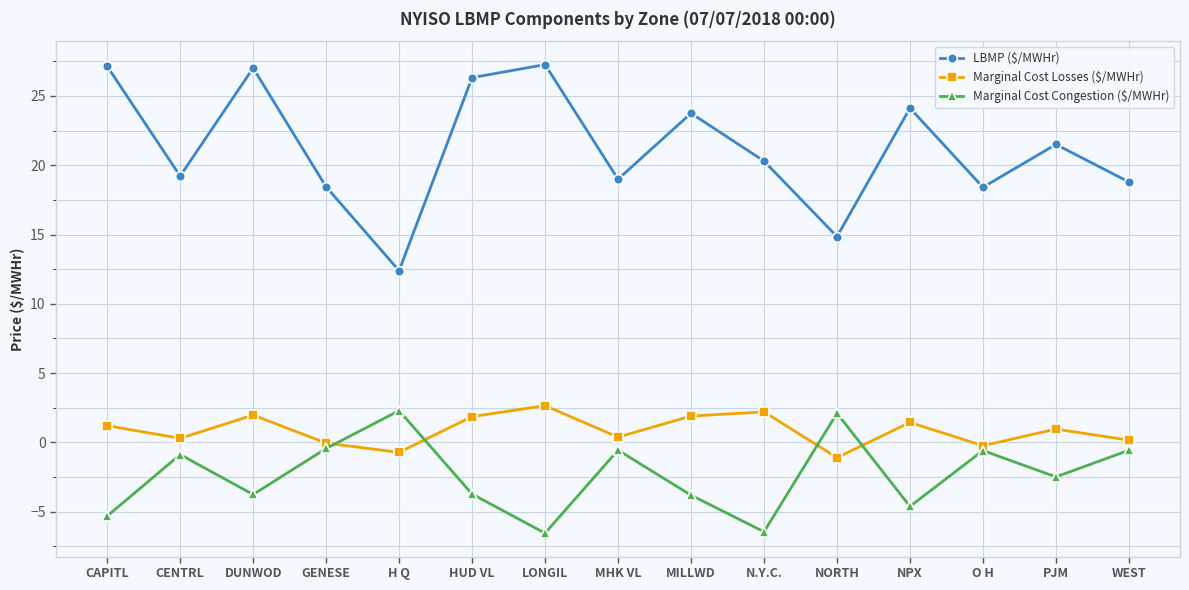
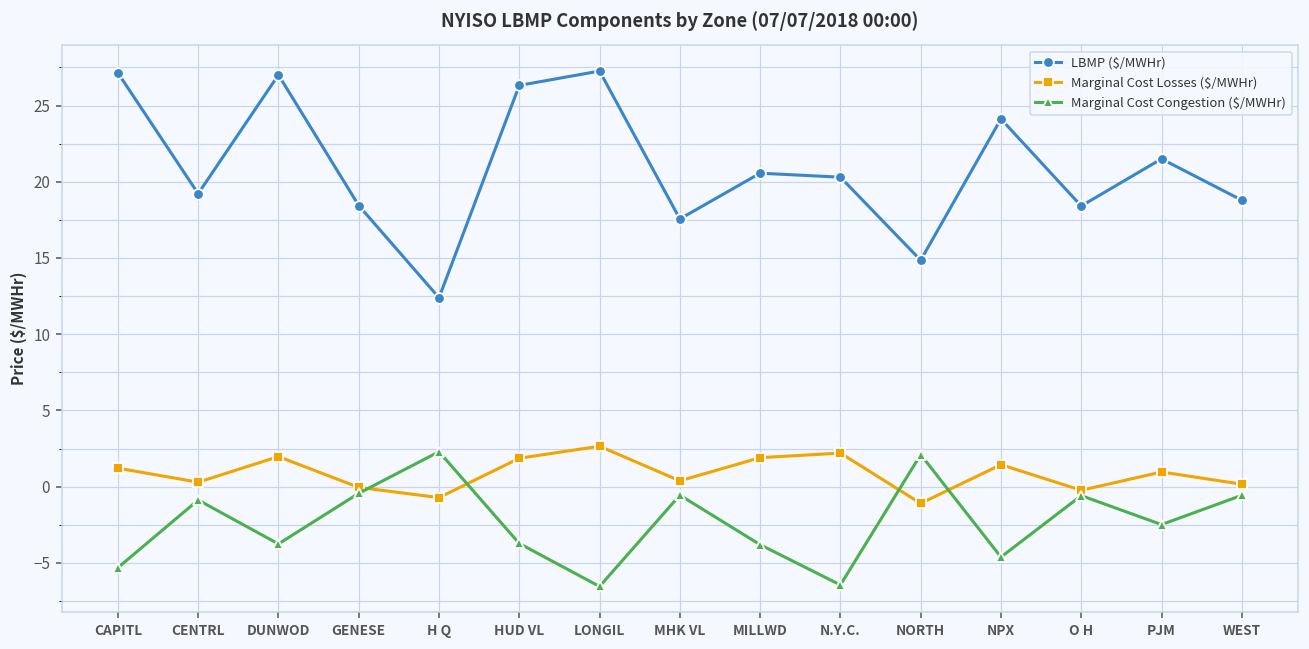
  {
    "LBMP ($/MWHr)": {
      "CAPITL": 27.1,
      "CENTRL": 19.2,
      "DUNWOD": 27.0,
      "GENESE": 18.4,
      "H Q": 12.4,
      "HUD VL": 26.3,
      "LONGIL": 27.3,
-     "MHK VL": 19.0,
-     "MILLWD": 23.8,
+     "MHK VL": 17.6,
+     "MILLWD": 20.6,
      "N.Y.C.": 20.3,
      "NORTH": 14.9,
      "NPX": 24.1,
      "O H": 18.4,
      "PJM": 21.5,
      "WEST": 18.8
    },
    "Marginal Cost Losses ($/MWHr)": {
      "CAPITL": 1.2,
      "CENTRL": 0.3,
      "DUNWOD": 2.0,
      "GENESE": -0.1,
      "H Q": -0.7,
      "HUD VL": 1.9,
      "LONGIL": 2.7,
      "MHK VL": 0.4,
      "MILLWD": 1.9,
      "N.Y.C.": 2.2,
      "NORTH": -1.1,
      "NPX": 1.4,
      "O H": -0.2,
      "PJM": 1.0,
      "WEST": 0.2
    },
    "Marginal Cost Congestion ($/MWHr)": {
      "CAPITL": -5.3,
      "CENTRL": -0.9,
      "DUNWOD": -3.8,
      "GENESE": -0.4,
      "H Q": 2.3,
      "HUD VL": -3.7,
      "LONGIL": -6.6,
      "MHK VL": -0.6,
      "MILLWD": -3.8,
      "N.Y.C.": -6.5,
      "NORTH": 2.1,
      "NPX": -4.6,
      "O H": -0.6,
      "PJM": -2.5,
      "WEST": -0.6
    }
  }
